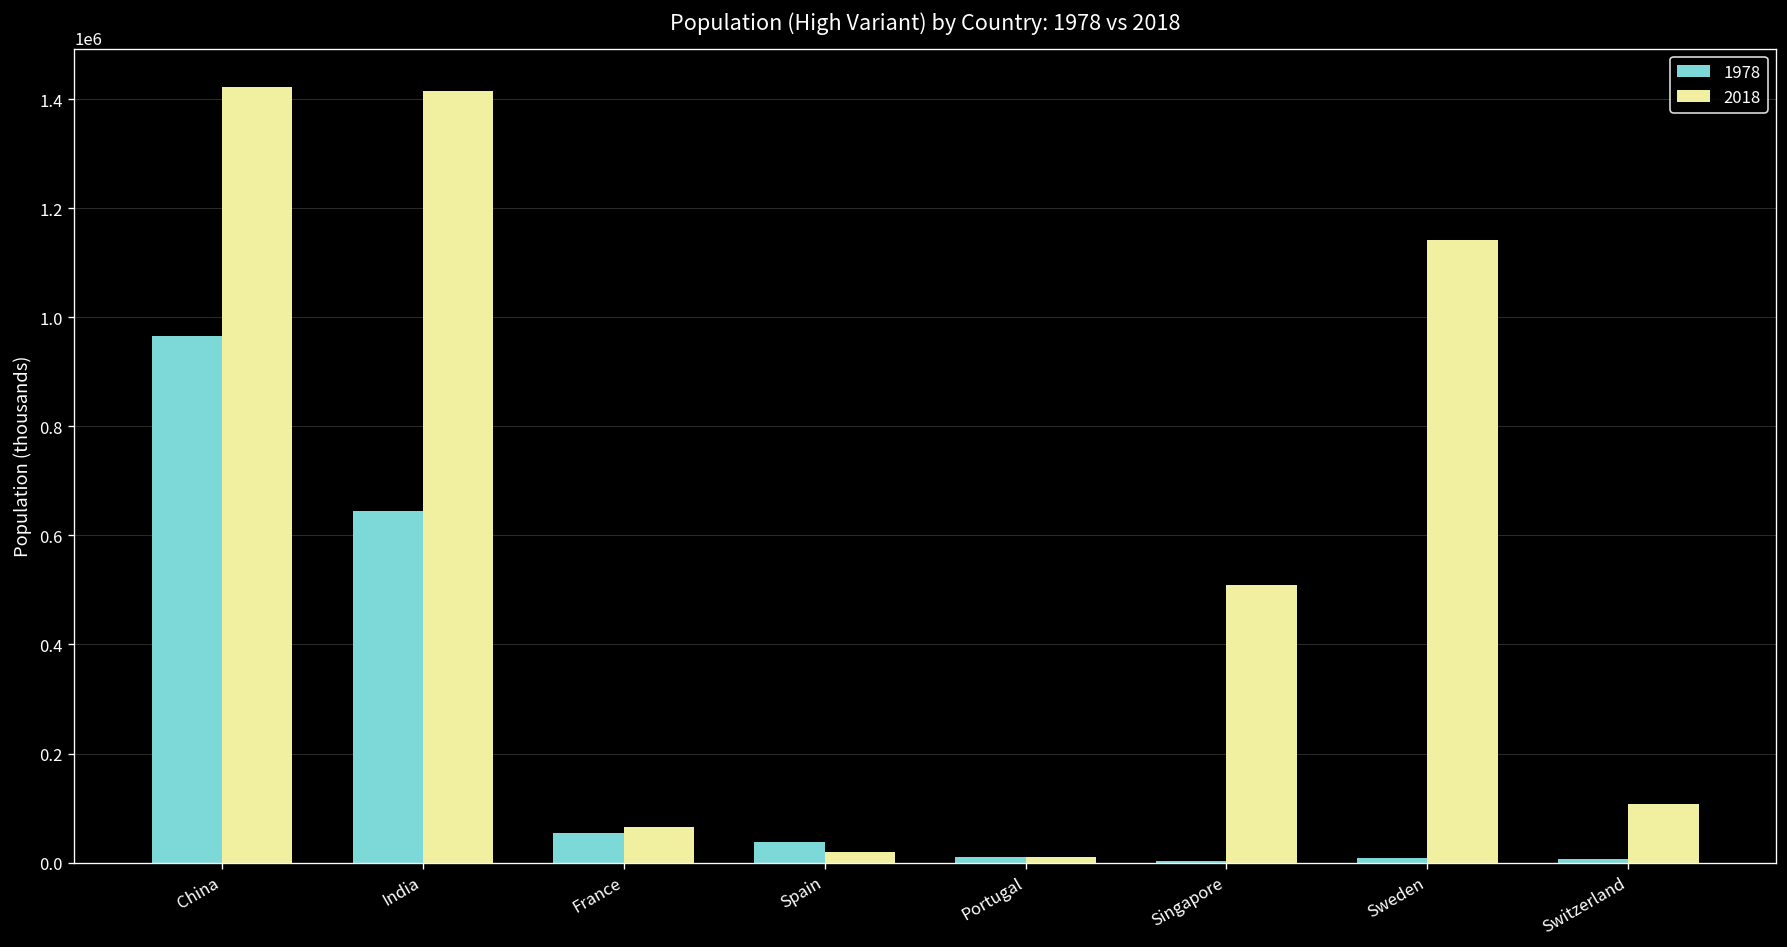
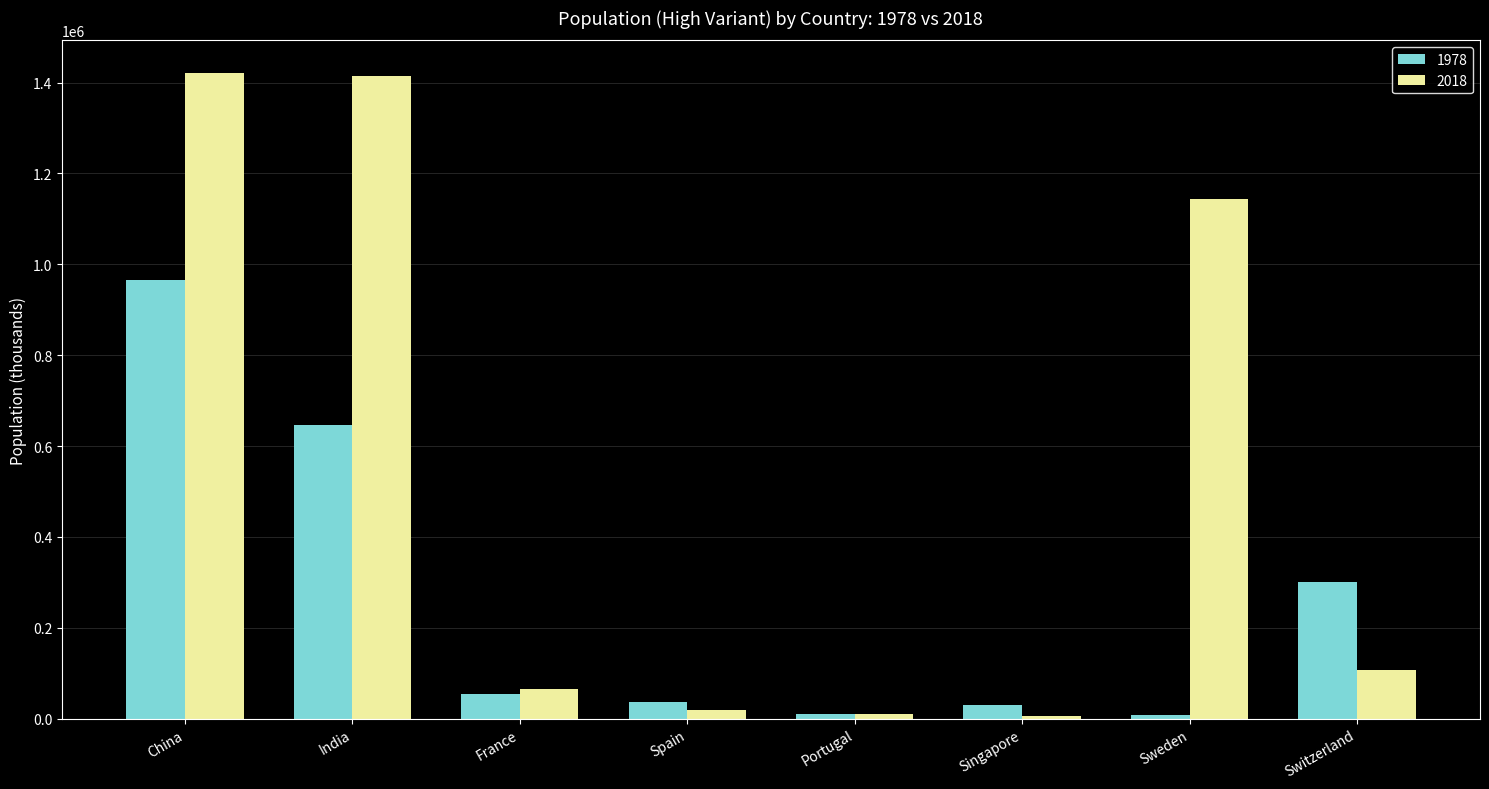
  {
    "1978": {
      "China": 970000,
      "India": 650000,
      "France": 50000,
      "Spain": 40000,
      "Portugal": 10000,
-     "Singapore": 0,
+     "Singapore": 30000,
      "Sweden": 10000,
-     "Switzerland": 10000
+     "Switzerland": 300000
    },
    "2018": {
      "China": 1420000,
      "India": 1410000,
      "France": 70000,
      "Spain": 20000,
      "Portugal": 10000,
-     "Singapore": 510000,
+     "Singapore": 10000,
      "Sweden": 1140000,
      "Switzerland": 110000
    }
  }
